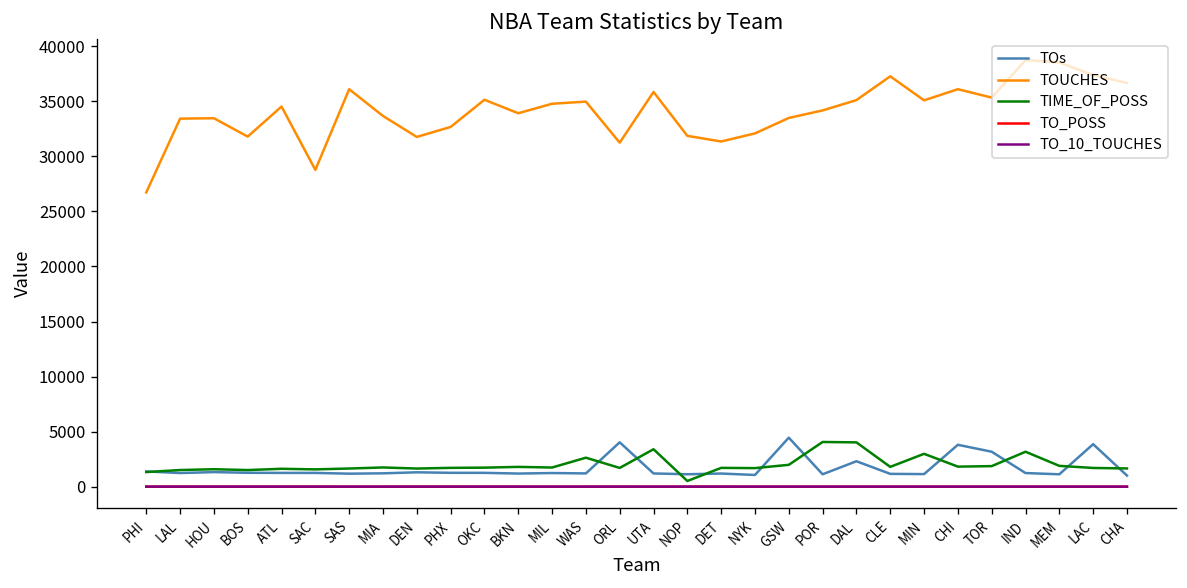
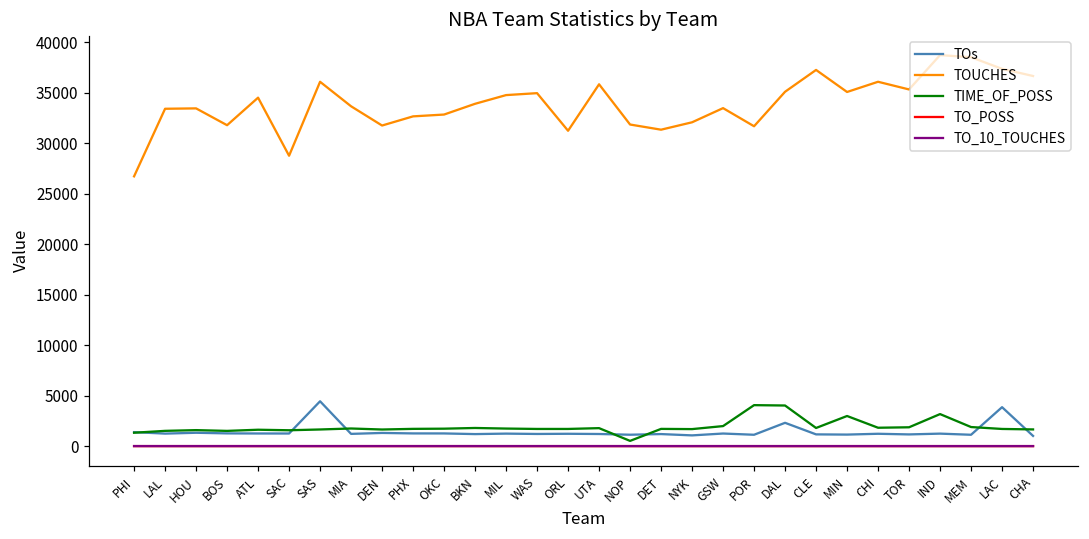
  {
    "TOs": {
      "ATL": 1000,
      "SAC": 1000,
-     "SAS": 1000,
+     "SAS": 4000,
      "MIA": 1000,
      "DEN": 1000,
      "PHX": 1000,
      "OKC": 1000,
      "BKN": 1000,
      "MIL": 1000,
      "WAS": 1000,
-     "ORL": 4000,
+     "ORL": 1000,
      "UTA": 1000,
      "NOP": 1000,
      "DET": 1000,
      "NYK": 1000,
-     "GSW": 4000,
+     "GSW": 1000,
      "POR": 1000,
      "DAL": 2000,
      "CLE": 1000,
      "MIN": 1000,
-     "CHI": 4000,
-     "TOR": 3000,
+     "CHI": 1000,
+     "TOR": 1000,
      "IND": 1000,
      "MEM": 1000,
      "LAC": 4000,
      "CHA": 1000
    },
    "TOUCHES": {
      "PHI": 27000,
      "LAL": 33000,
      "HOU": 33000,
      "BOS": 32000,
      "ATL": 35000,
      "SAC": 29000,
      "SAS": 36000,
      "MIA": 34000,
      "DEN": 32000,
      "PHX": 33000,
-     "OKC": 35000,
+     "OKC": 33000,
      "BKN": 34000,
      "MIL": 35000,
      "WAS": 35000,
      "ORL": 31000,
      "UTA": 36000,
      "NOP": 32000,
      "DET": 31000,
      "NYK": 32000,
      "GSW": 33000,
-     "POR": 34000,
+     "POR": 32000,
      "DAL": 35000,
      "CLE": 37000,
      "MIN": 35000,
      "CHI": 36000
    },
    "TIME_OF_POSS": {
      "ATL": 2000,
      "SAC": 2000,
      "SAS": 2000,
      "MIA": 2000,
      "DEN": 2000,
      "PHX": 2000,
      "OKC": 2000,
      "BKN": 2000,
      "MIL": 2000,
-     "WAS": 3000,
+     "WAS": 2000,
      "ORL": 2000,
-     "UTA": 3000,
+     "UTA": 2000,
      "NOP": 1000,
      "DET": 2000,
      "NYK": 2000,
      "GSW": 2000,
      "POR": 4000,
      "DAL": 4000,
      "CLE": 2000,
      "MIN": 3000,
      "CHI": 2000,
      "TOR": 2000,
      "IND": 3000,
      "MEM": 2000,
      "LAC": 2000,
      "CHA": 2000
    },
    "TO_10_TOUCHES": {
      "PHI": 0,
      "LAL": 0,
      "HOU": 0,
      "BOS": 0,
      "ATL": 0,
      "SAC": 0,
      "SAS": 0,
      "MIA": 0,
      "DEN": 0,
      "PHX": 0,
      "OKC": 0,
      "BKN": 0,
      "MIL": 0,
      "WAS": 0,
      "ORL": 0,
      "UTA": 0,
      "NOP": 0,
      "DET": 0,
      "NYK": 0,
      "GSW": 0,
      "POR": 0,
      "DAL": 0,
      "CLE": 0,
      "MIN": 0,
      "CHI": 0,
      "TOR": 0,
      "IND": 0,
      "MEM": 0,
      "LAC": 0,
      "CHA": 0
    }
  }
